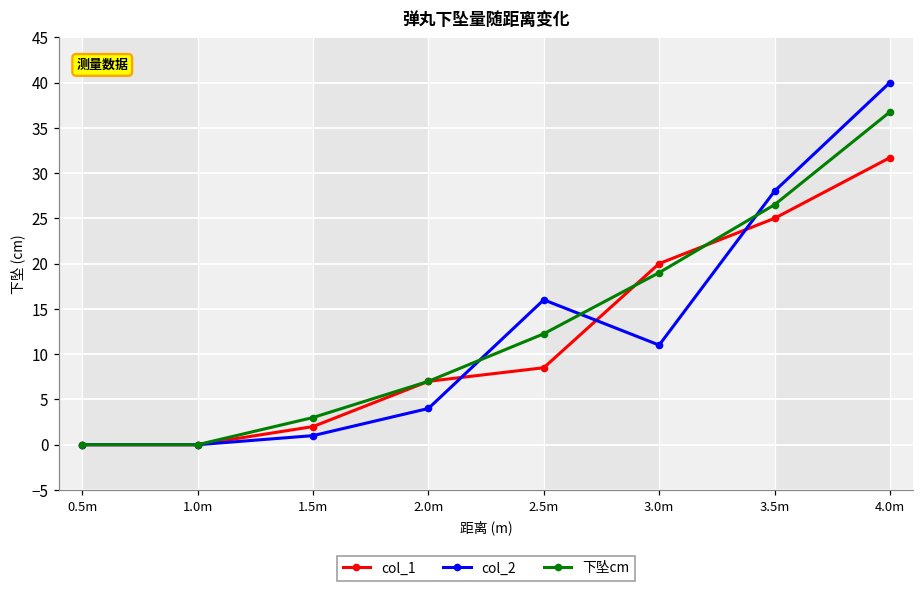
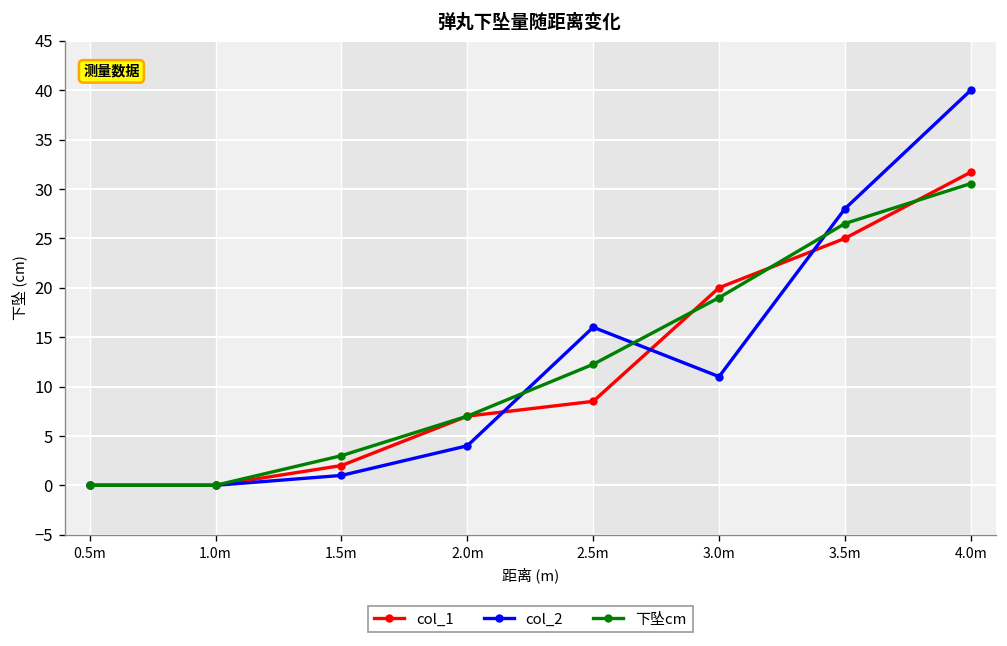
  {
    "col_1": {
      "1.5m": 2,
      "2.5m": 9,
      "3.0m": 20,
      "3.5m": 25,
      "4.0m": 32
    },
    "col_2": {
      "1.5m": 1,
      "2.0m": 4,
      "2.5m": 16,
      "3.0m": 11,
      "3.5m": 28,
      "4.0m": 40
    },
    "下坠cm": {
      "1.5m": 3,
      "2.5m": 12,
      "3.0m": 19,
      "3.5m": 27,
-     "4.0m": 37
+     "4.0m": 31
    }
  }
